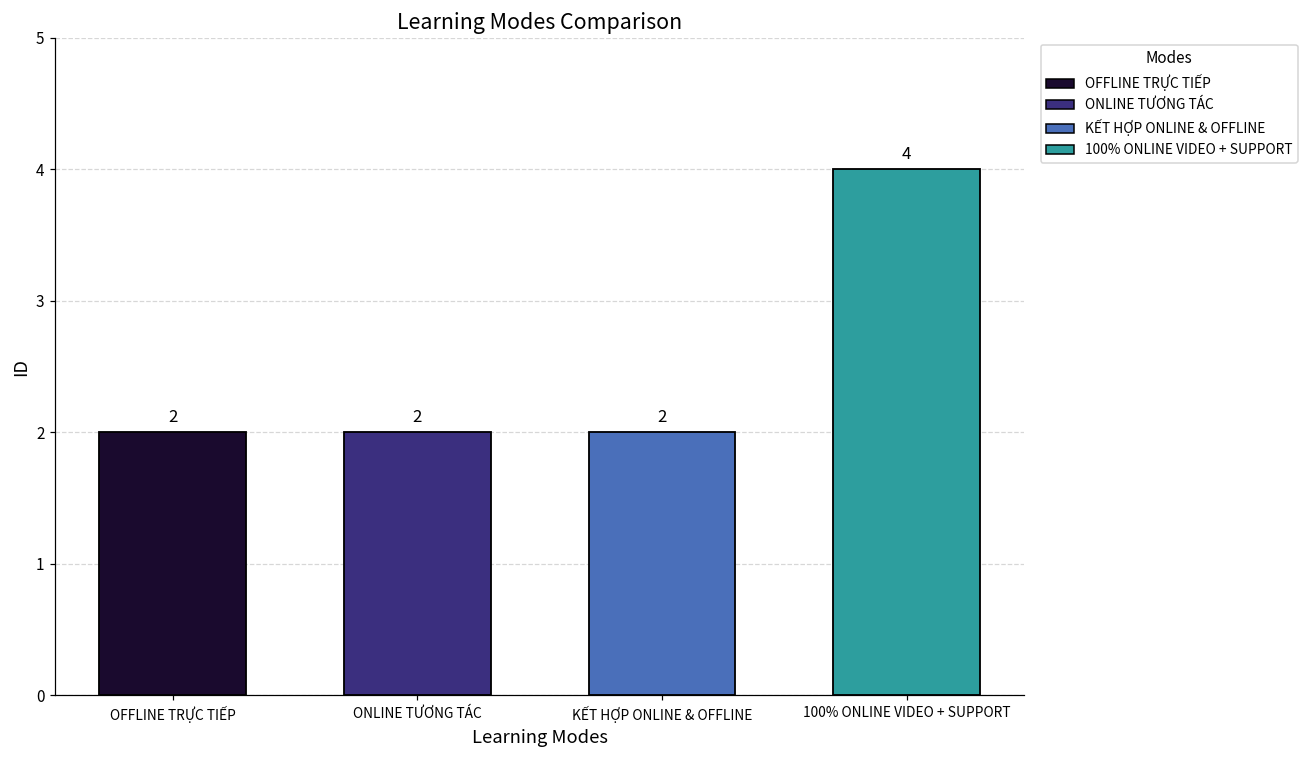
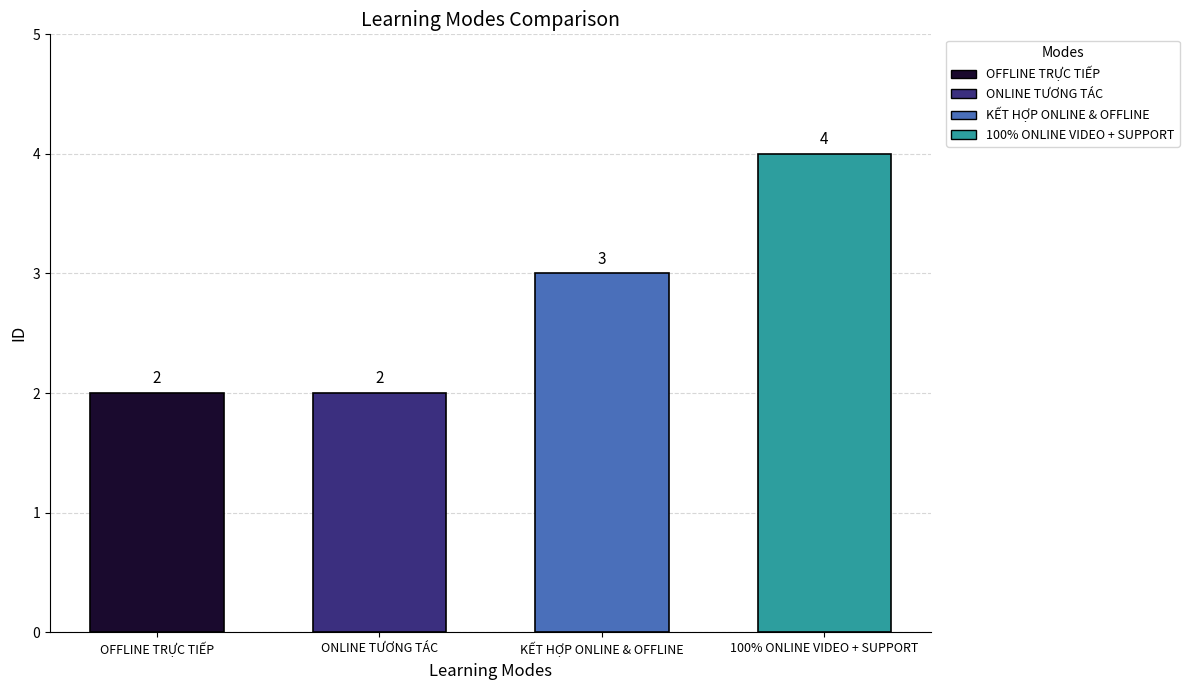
  {
    "OFFLINE TRỰC TIẾP": 2,
    "ONLINE TƯƠNG TÁC": 2,
-   "KẾT HỢP ONLINE & OFFLINE": 2,
+   "KẾT HỢP ONLINE & OFFLINE": 3,
    "100% ONLINE VIDEO + SUPPORT": 4
  }
